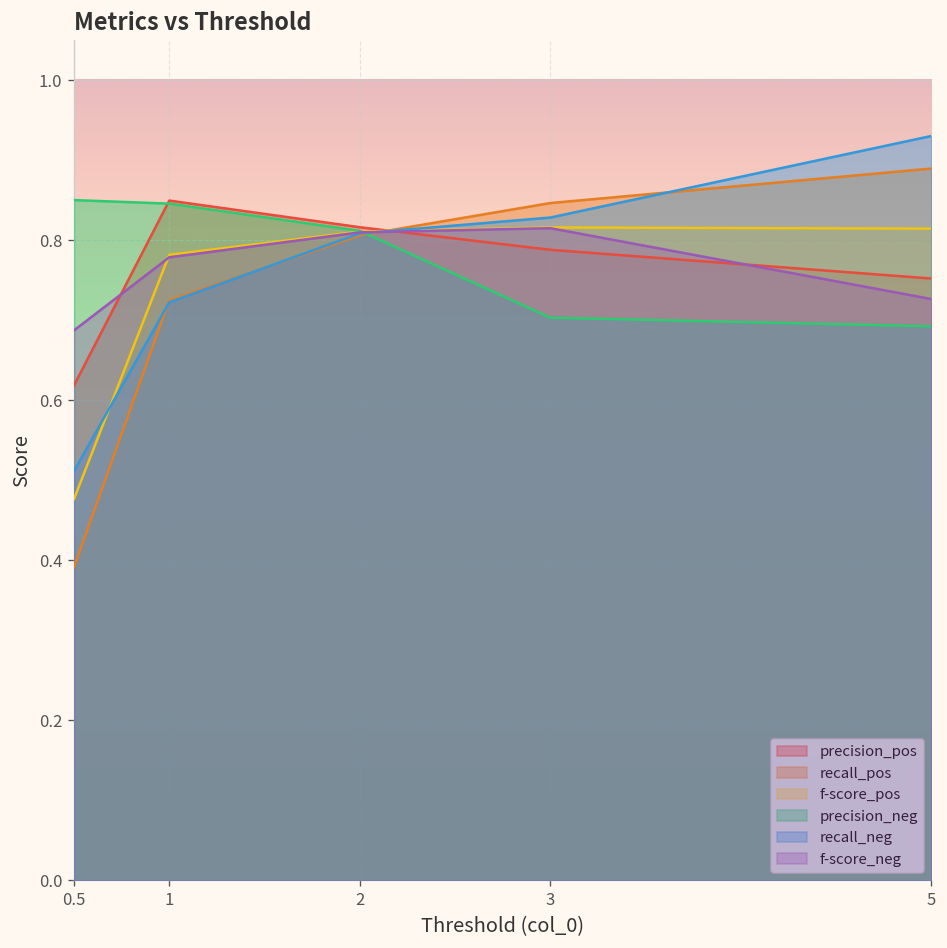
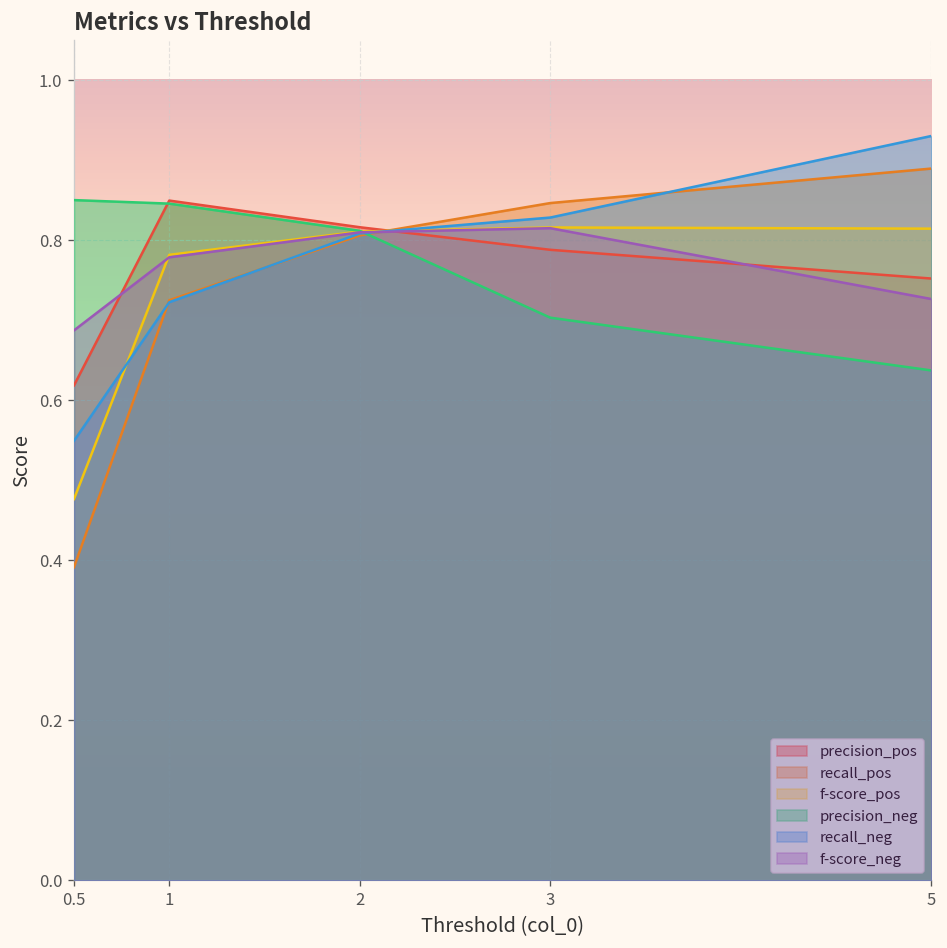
  {
    "precision_neg": {
      "0.5": 0.85,
      "1": 0.85,
      "3": 0.70,
-     "5": 0.69
+     "5": 0.64
    },
    "recall_neg": {
-     "0.5": 0.51,
+     "0.5": 0.55,
      "3": 0.83,
      "5": 0.93
    },
    "f-score_neg": {
      "0.5": 0.69,
      "5": 0.73
    }
  }
